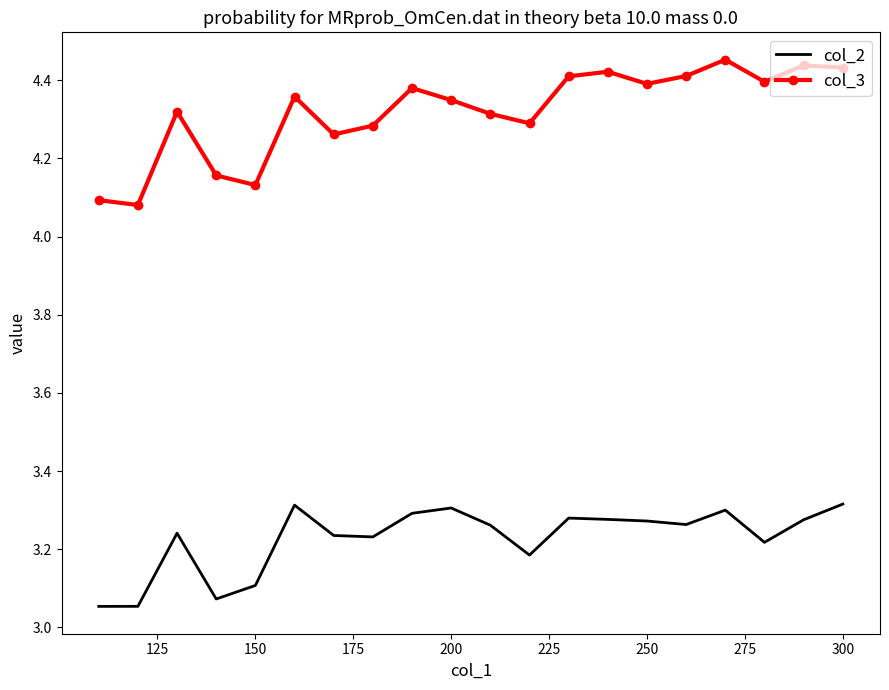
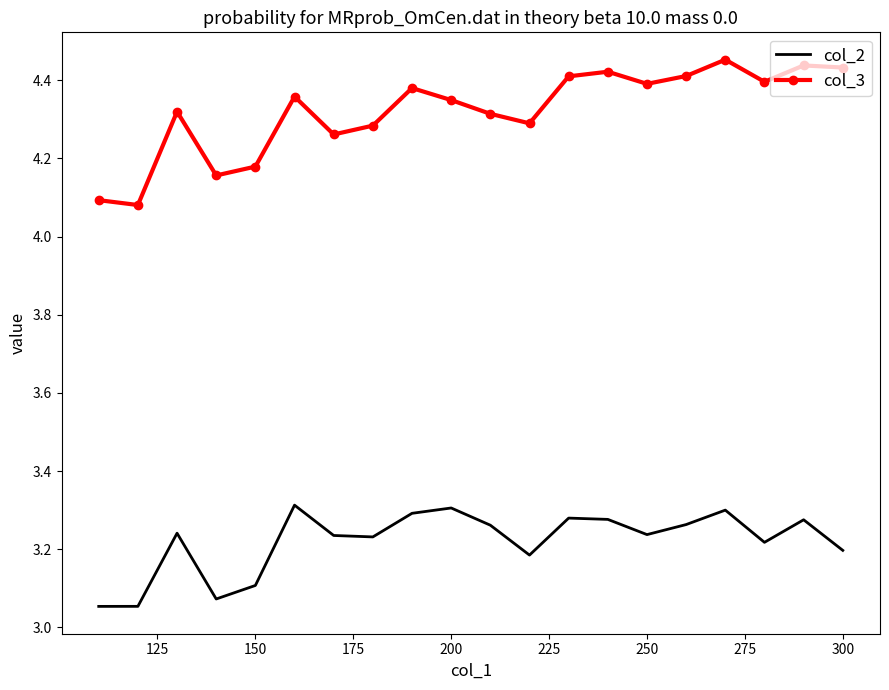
  {
    "col_2": {
      "150": 3.11,
      "200": 3.31,
-     "250": 3.27,
-     "300": 3.32
+     "250": 3.24,
+     "300": 3.20
    },
    "col_3": {
-     "150": 4.13,
+     "150": 4.18,
      "200": 4.35,
      "250": 4.39
    }
  }
